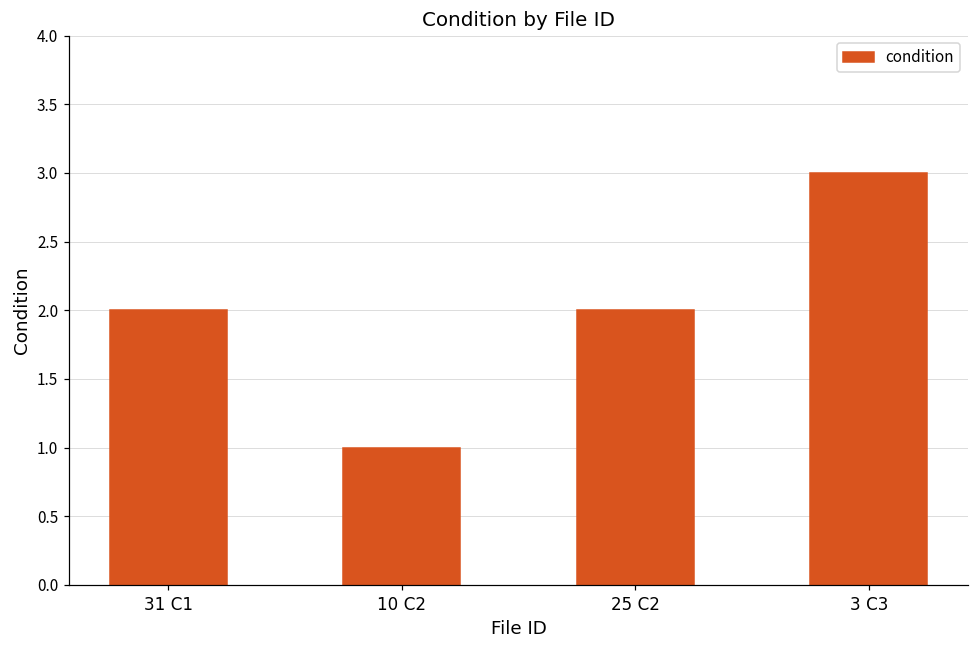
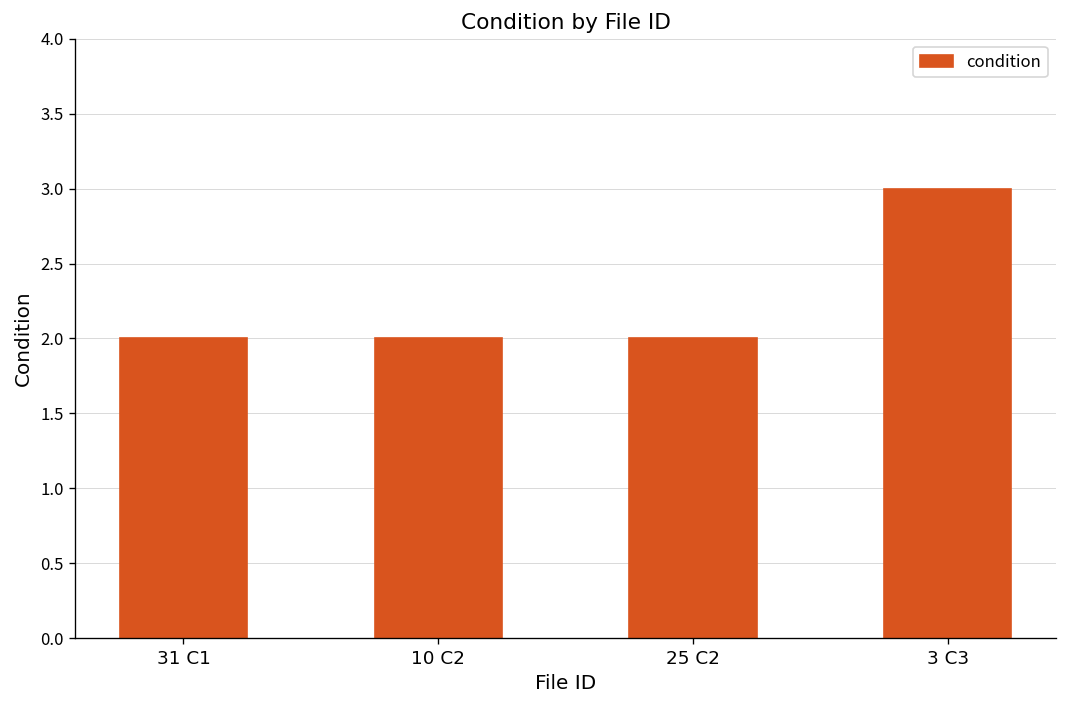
  {
    "31 C1": 2,
-   "10 C2": 1,
+   "10 C2": 2,
    "25 C2": 2,
    "3 C3": 3
  }
